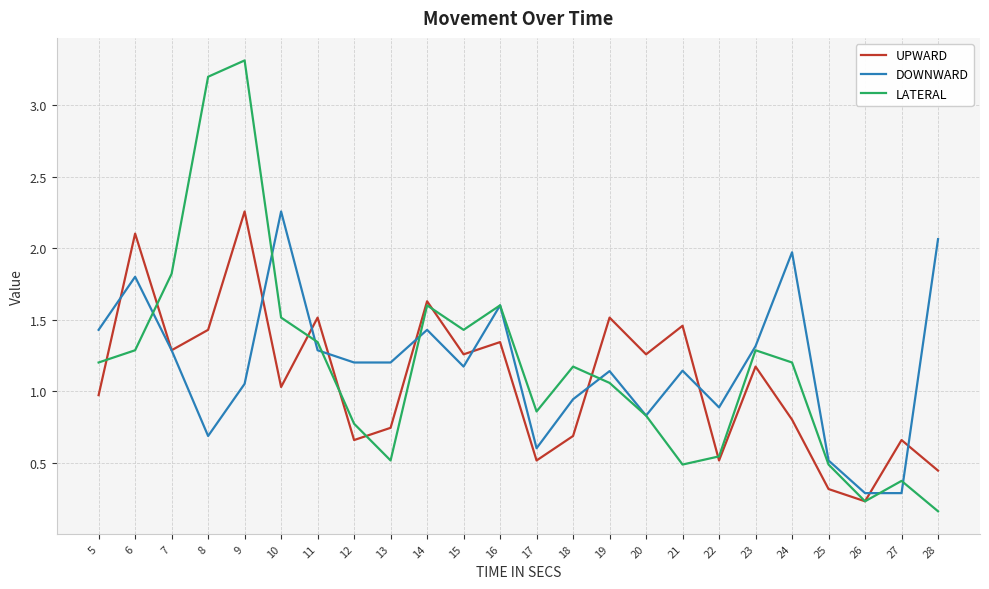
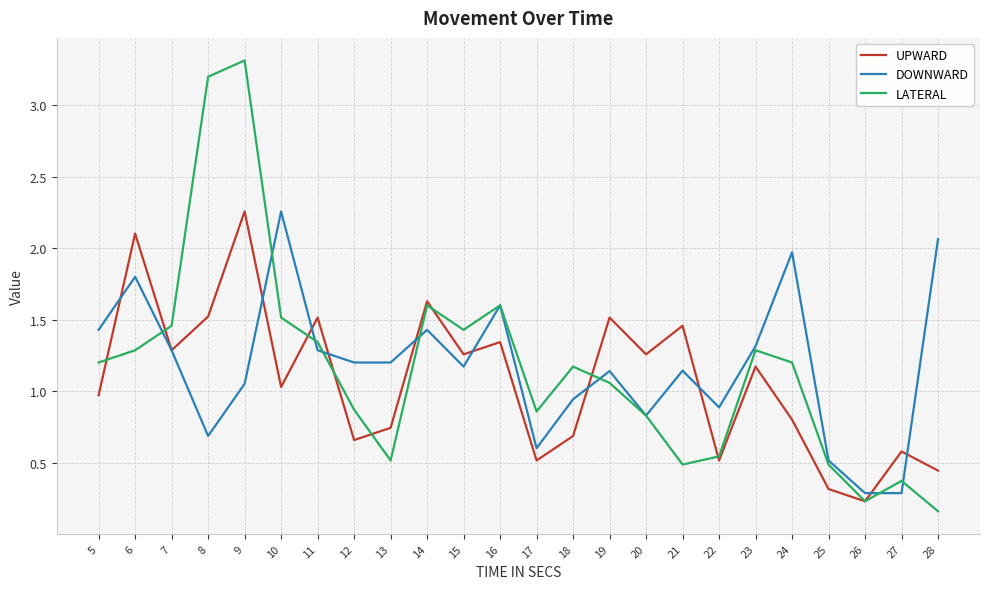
  {
    "UPWARD": {
      "5": 0.97,
      "6": 2.10,
-     "8": 1.43,
+     "8": 1.52,
      "9": 2.26,
      "10": 1.03,
      "11": 1.51,
      "12": 0.66,
      "13": 0.74,
      "14": 1.63,
      "15": 1.26,
      "16": 1.34,
      "17": 0.51,
      "18": 0.69,
      "19": 1.51,
      "20": 1.26,
      "21": 1.46,
      "22": 0.51,
      "23": 1.17,
      "24": 0.80,
      "25": 0.31,
-     "27": 0.66,
+     "27": 0.58,
      "28": 0.44
    },
    "DOWNWARD": {
      "5": 1.43,
      "6": 1.80,
      "8": 0.69,
      "9": 1.05,
      "10": 2.26,
      "11": 1.29,
      "12": 1.20,
      "13": 1.20,
      "14": 1.43,
      "15": 1.17,
      "17": 0.60,
      "18": 0.94,
      "19": 1.14,
      "21": 1.14,
      "22": 0.89,
      "23": 1.31,
      "24": 1.97,
      "25": 0.51,
      "26": 0.29,
      "27": 0.29,
      "28": 2.06
    },
    "LATERAL": {
      "5": 1.20,
      "6": 1.29,
-     "7": 1.82,
+     "7": 1.46,
      "8": 3.20,
      "9": 3.31,
      "10": 1.51,
      "11": 1.34,
-     "12": 0.77,
+     "12": 0.87,
      "13": 0.51,
      "14": 1.60,
      "15": 1.43,
      "17": 0.86,
      "18": 1.17,
      "19": 1.06,
      "21": 0.49,
      "22": 0.54,
      "23": 1.29,
      "24": 1.20,
      "25": 0.49,
      "27": 0.37,
      "28": 0.16
    }
  }
